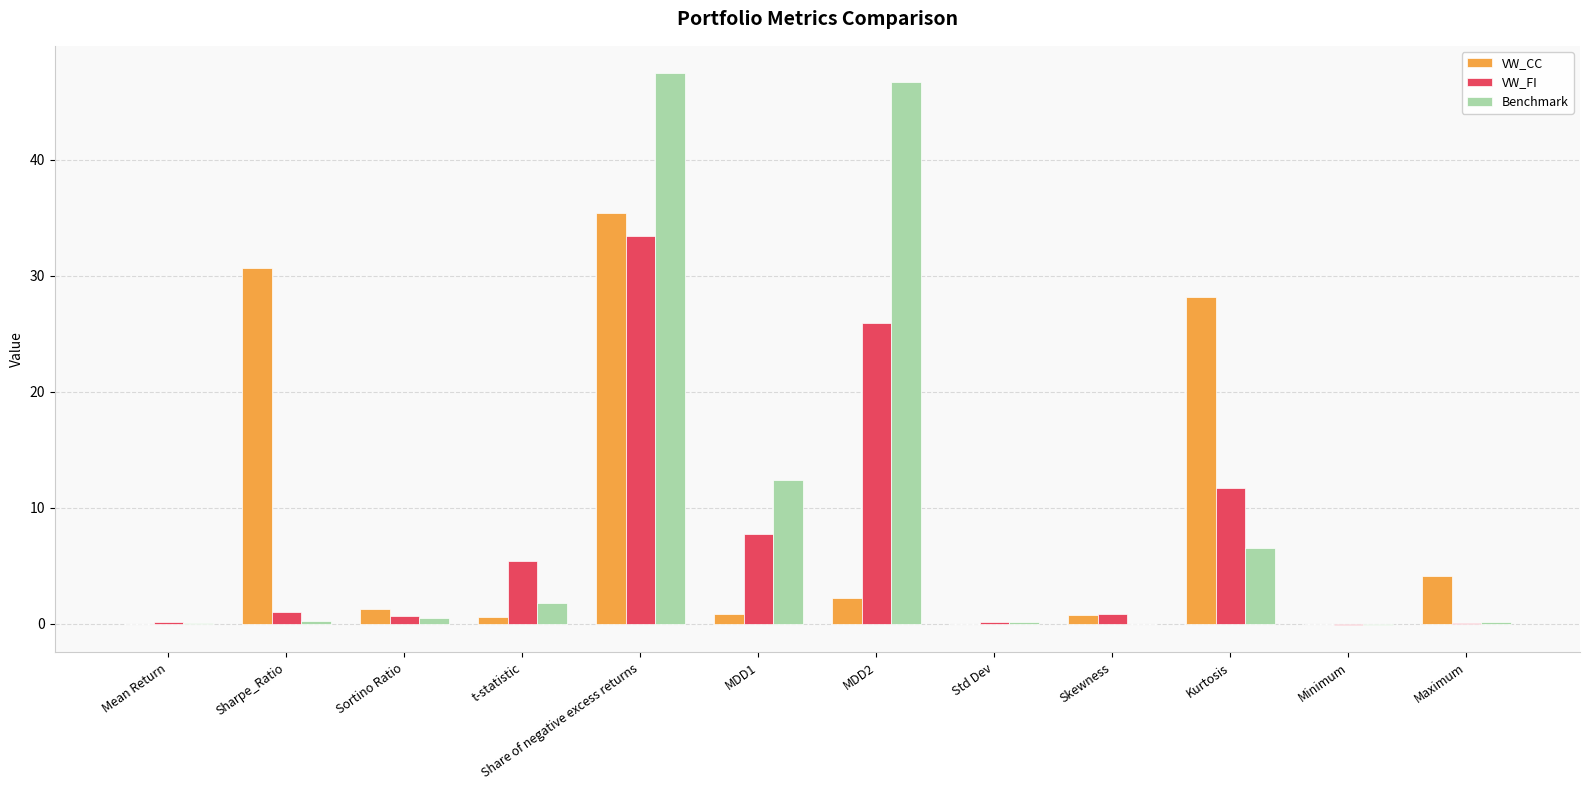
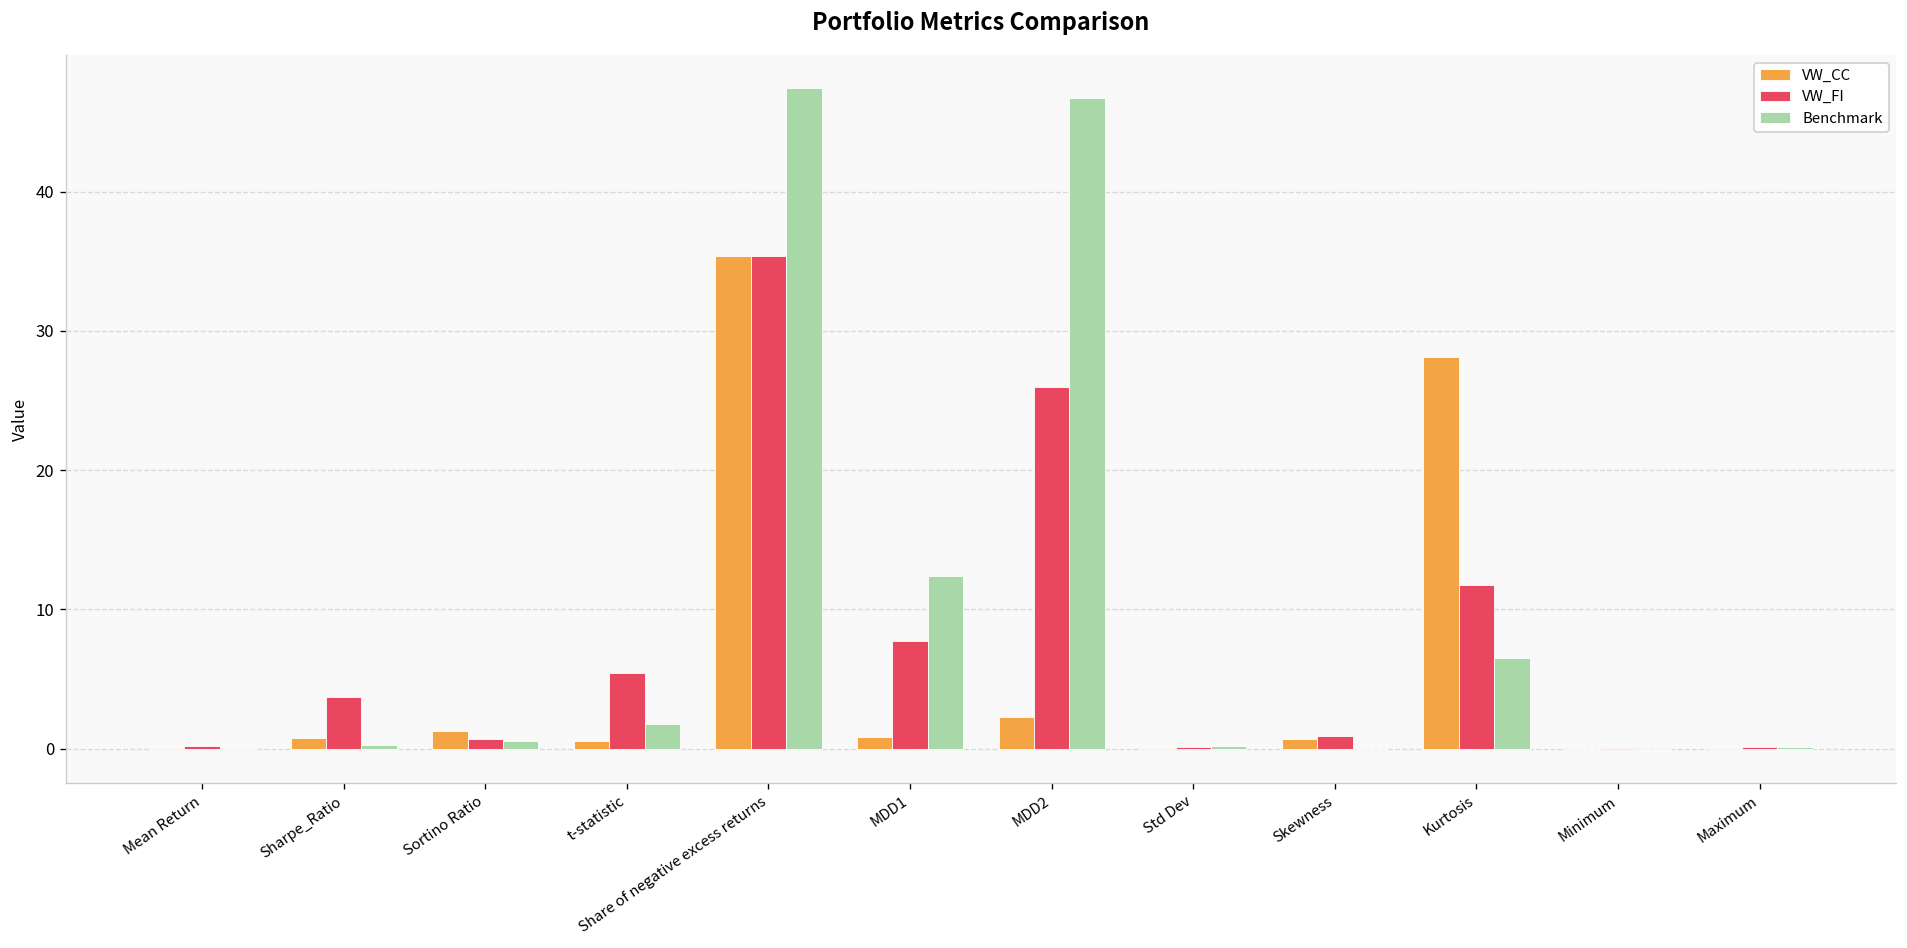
  {
    "VW_CC": {
-     "Sharpe_Ratio": 30.7,
+     "Sharpe_Ratio": 0.8,
      "Sortino Ratio": 1.3,
      "t-statistic": 0.5,
      "Share of negative excess returns": 35.4,
      "MDD1": 0.8,
      "MDD2": 2.3,
      "Skewness": 0.7,
      "Kurtosis": 28.1,
-     "Maximum": 4.2
+     "Maximum": 0.0
    },
    "VW_FI": {
-     "Sharpe_Ratio": 1.0,
+     "Sharpe_Ratio": 3.7,
      "Sortino Ratio": 0.7,
      "t-statistic": 5.4,
-     "Share of negative excess returns": 33.4,
+     "Share of negative excess returns": 35.4,
      "MDD1": 7.8,
      "MDD2": 25.9,
      "Skewness": 0.9,
      "Kurtosis": 11.7
    },
    "Benchmark": {
      "Sharpe_Ratio": 0.2,
      "Sortino Ratio": 0.5,
      "t-statistic": 1.8,
      "Share of negative excess returns": 47.4,
      "MDD1": 12.4,
      "MDD2": 46.7,
      "Kurtosis": 6.5
    }
  }
